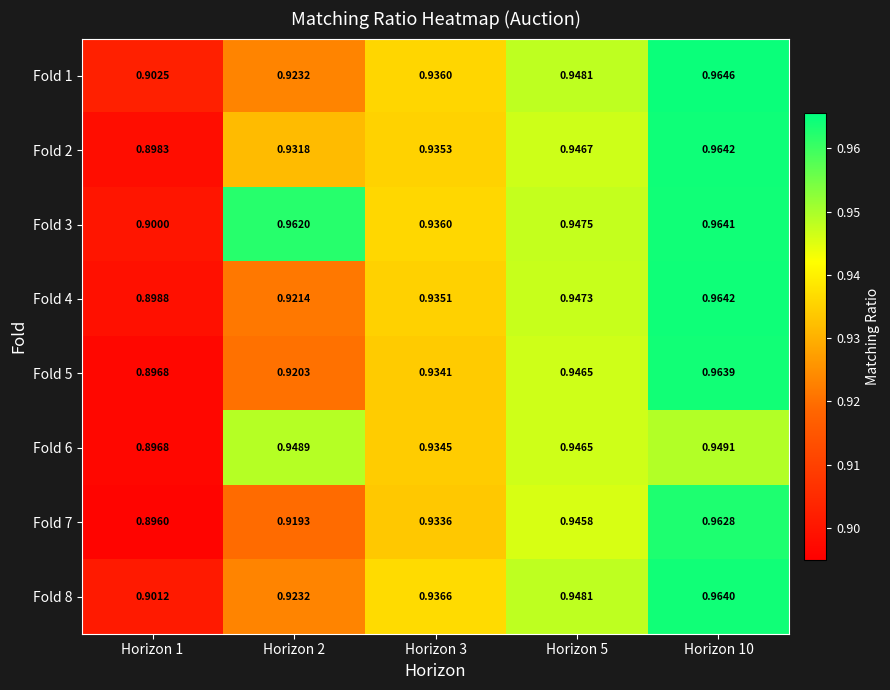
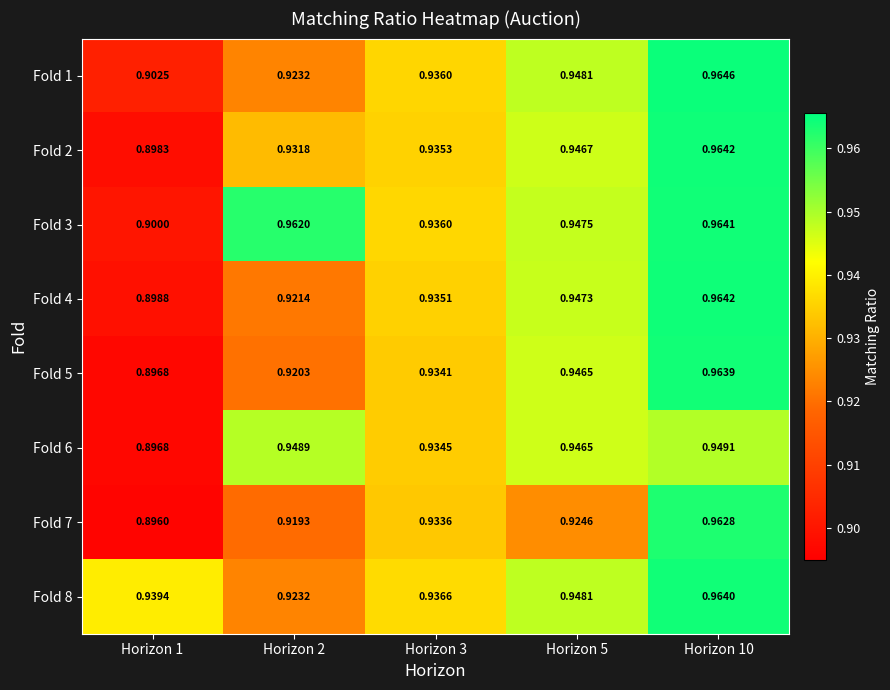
  {
    "Fold 1": {
      "Horizon 1": 0.9025,
      "Horizon 2": 0.9232,
      "Horizon 3": 0.9360,
      "Horizon 5": 0.9481,
      "Horizon 10": 0.9646
    },
    "Fold 2": {
      "Horizon 1": 0.8983,
      "Horizon 2": 0.9318,
      "Horizon 3": 0.9353,
      "Horizon 5": 0.9467,
      "Horizon 10": 0.9642
    },
    "Fold 3": {
      "Horizon 1": 0.9000,
      "Horizon 2": 0.9620,
      "Horizon 3": 0.9360,
      "Horizon 5": 0.9475,
      "Horizon 10": 0.9641
    },
    "Fold 4": {
      "Horizon 1": 0.8988,
      "Horizon 2": 0.9214,
      "Horizon 3": 0.9351,
      "Horizon 5": 0.9473,
      "Horizon 10": 0.9642
    },
    "Fold 5": {
      "Horizon 1": 0.8968,
      "Horizon 2": 0.9203,
      "Horizon 3": 0.9341,
      "Horizon 5": 0.9465,
      "Horizon 10": 0.9639
    },
    "Fold 6": {
      "Horizon 1": 0.8968,
      "Horizon 2": 0.9489,
      "Horizon 3": 0.9345,
      "Horizon 5": 0.9465,
      "Horizon 10": 0.9491
    },
    "Fold 7": {
      "Horizon 1": 0.8960,
      "Horizon 2": 0.9193,
      "Horizon 3": 0.9336,
-     "Horizon 5": 0.9458,
+     "Horizon 5": 0.9246,
      "Horizon 10": 0.9628
    },
    "Fold 8": {
-     "Horizon 1": 0.9012,
+     "Horizon 1": 0.9394,
      "Horizon 2": 0.9232,
      "Horizon 3": 0.9366,
      "Horizon 5": 0.9481,
      "Horizon 10": 0.9640
    }
  }
